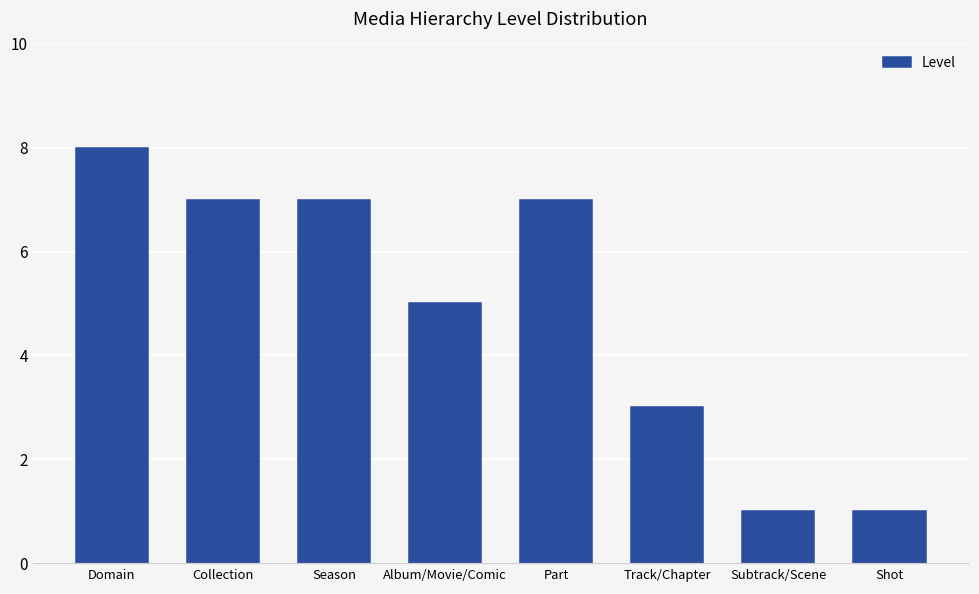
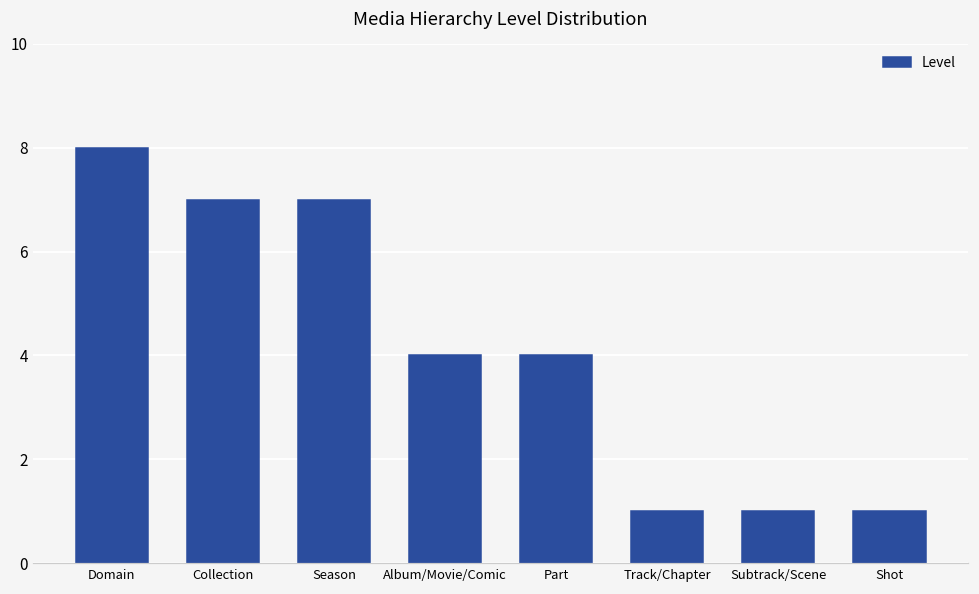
  {
    "Domain": 8,
    "Collection": 7,
    "Season": 7,
-   "Album/Movie/Comic": 5,
-   "Part": 7,
-   "Track/Chapter": 3,
+   "Album/Movie/Comic": 4,
+   "Part": 4,
+   "Track/Chapter": 1,
    "Subtrack/Scene": 1,
    "Shot": 1
  }
